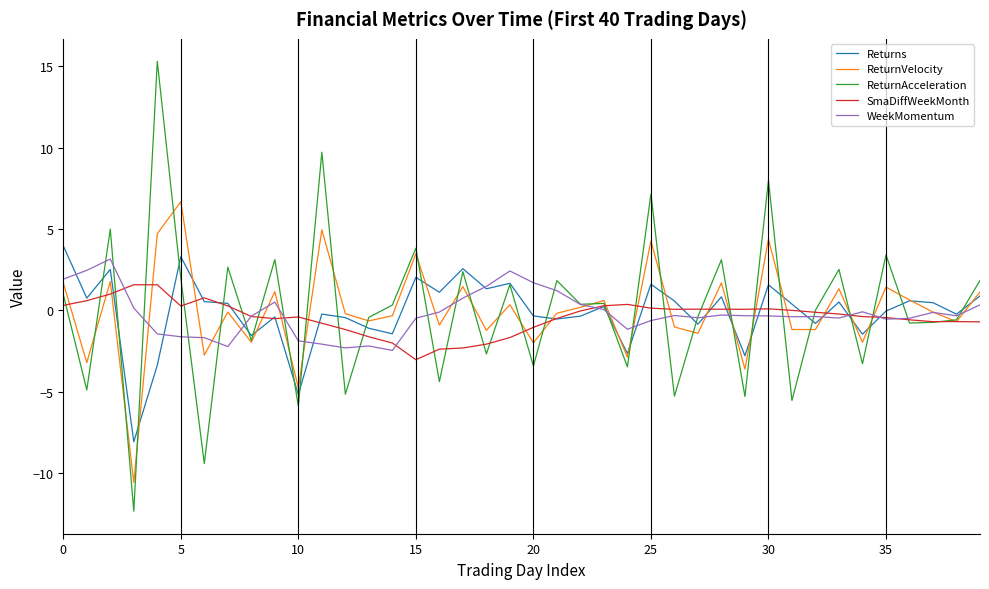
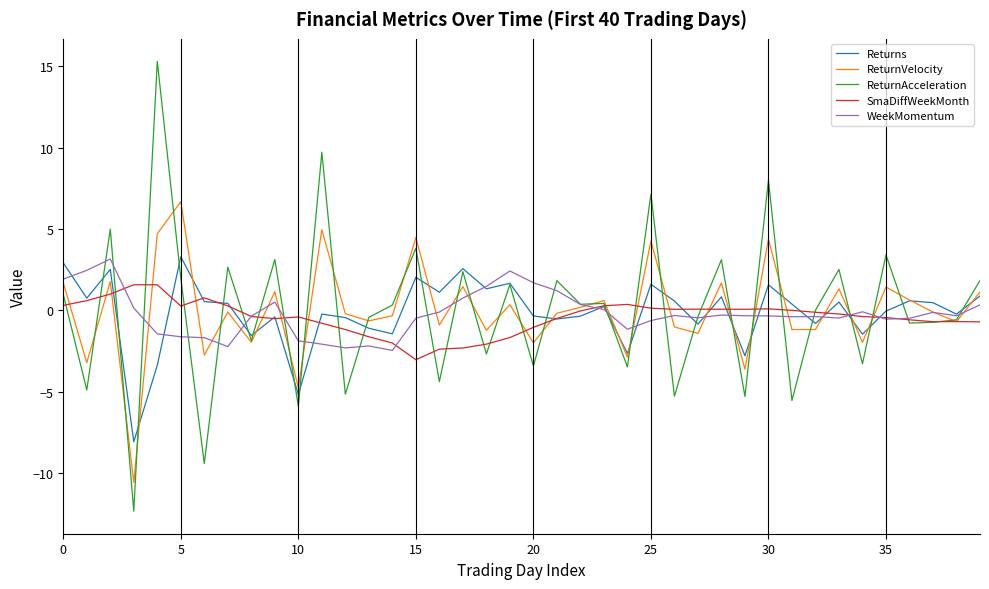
  {
    "Returns": {
-     "0": 4.0,
+     "0": 2.9,
      "5": 3.3,
      "10": -5.2,
      "15": 2.0,
      "20": -0.4,
      "25": 1.6,
      "30": 1.6,
      "35": -0.1
    },
    "ReturnVelocity": {
      "0": 1.7,
      "5": 6.7,
      "10": -4.8,
-     "15": 3.5,
+     "15": 4.5,
      "20": -2.0,
      "25": 4.3,
      "30": 4.4,
      "35": 1.4
    },
    "ReturnAcceleration": {
      "0": 1.0,
      "5": 2.0,
      "10": -5.9,
      "15": 3.8,
      "20": -3.4,
      "25": 7.1,
      "30": 8.0,
      "35": 3.4
    },
    "SmaDiffWeekMonth": {
      "0": 0.3,
      "5": 0.3,
      "10": -0.4,
      "15": -3.0,
      "20": -1.1,
      "25": 0.1,
      "30": 0.1
    },
    "WeekMomentum": {
      "0": 1.9,
      "5": -1.6,
      "10": -1.9,
      "15": -0.5,
      "20": 1.7,
      "25": -0.6,
      "30": -0.3
    }
  }
